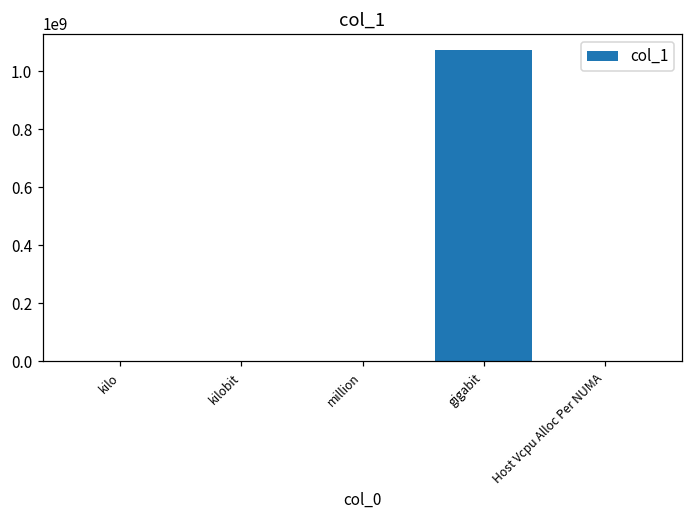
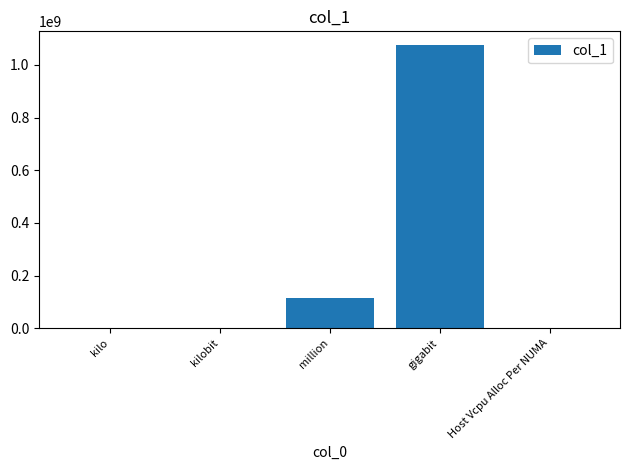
  {
-   "million": 0,
+   "million": 110000000,
    "gigabit": 1070000000
  }
